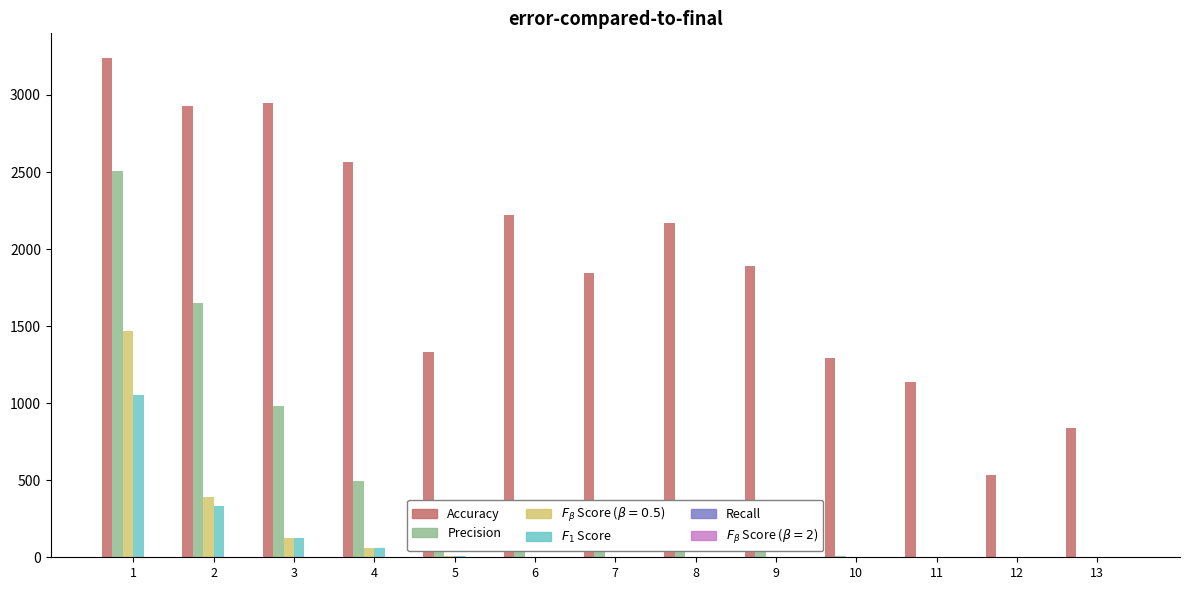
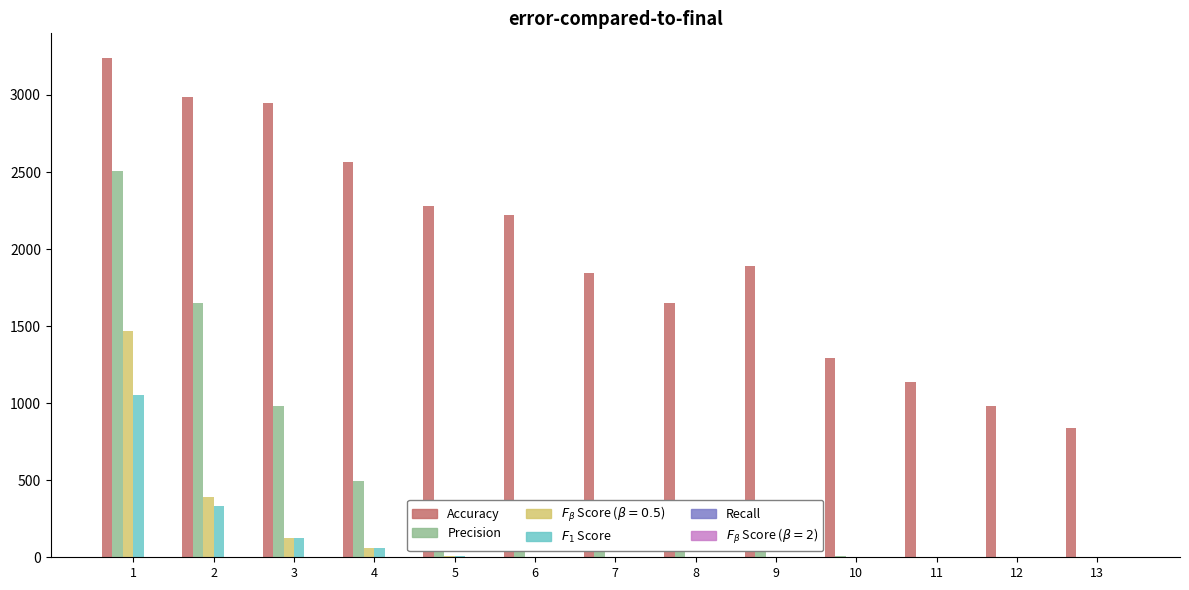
  {
    "Accuracy": {
      "1": 3240,
-     "2": 2930,
+     "2": 2990,
      "3": 2950,
      "4": 2570,
-     "5": 1340,
+     "5": 2280,
      "6": 2220,
      "7": 1850,
-     "8": 2170,
+     "8": 1650,
      "9": 1890,
      "10": 1300,
      "11": 1140,
-     "12": 540,
+     "12": 980,
      "13": 840
    }
  }
